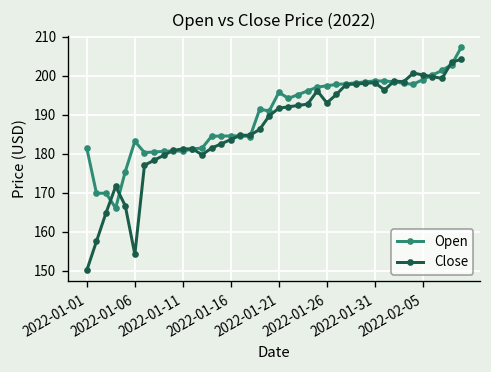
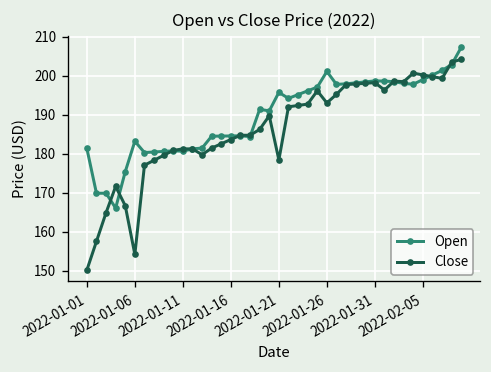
  {
    "Open": {
      "2022-01-01": 181,
      "2022-01-06": 183,
      "2022-01-16": 185,
      "2022-01-21": 196,
-     "2022-01-26": 197,
+     "2022-01-26": 201,
      "2022-02-05": 199
    },
    "Close": {
      "2022-01-01": 150,
      "2022-01-06": 154,
      "2022-01-16": 184,
-     "2022-01-21": 192,
+     "2022-01-21": 178,
      "2022-01-26": 193,
      "2022-02-05": 200
    }
  }
